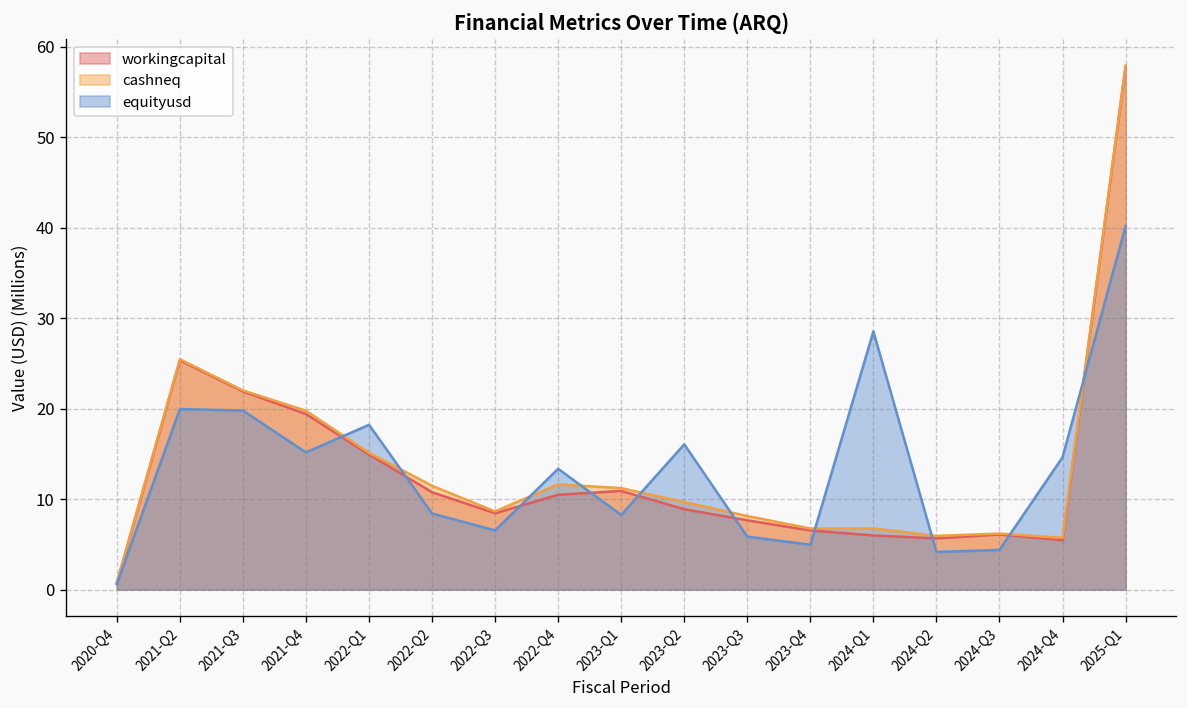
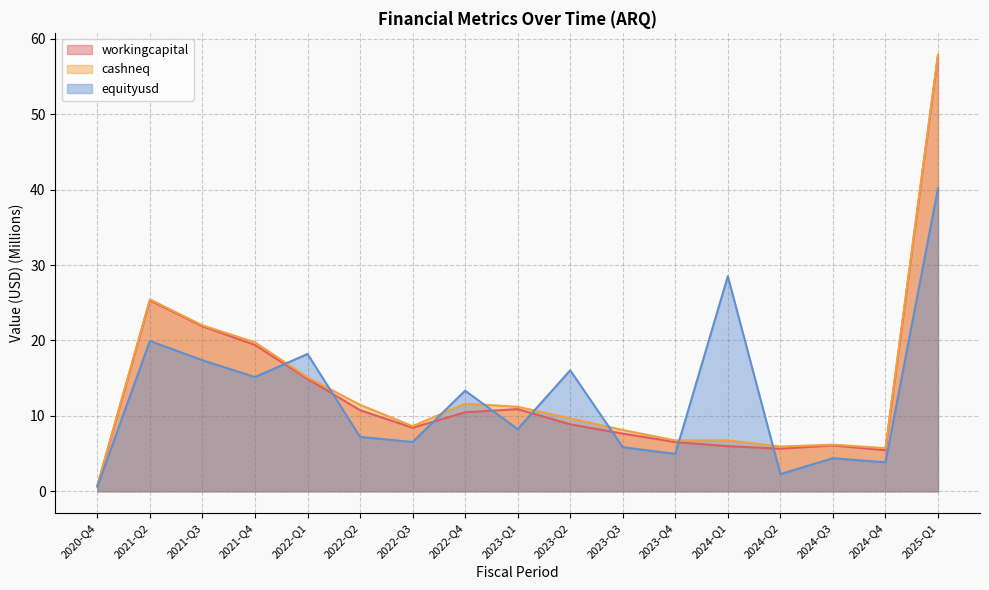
  {
    "equityusd": {
      "2021-Q2": 20,
-     "2021-Q3": 20,
+     "2021-Q3": 17,
      "2021-Q4": 15,
      "2022-Q1": 18,
-     "2022-Q2": 8,
+     "2022-Q2": 7,
      "2022-Q3": 7,
      "2022-Q4": 13,
      "2023-Q1": 8,
      "2023-Q2": 16,
      "2023-Q3": 6,
      "2023-Q4": 5,
      "2024-Q1": 29,
-     "2024-Q2": 4,
+     "2024-Q2": 2,
      "2024-Q3": 4,
-     "2024-Q4": 15,
+     "2024-Q4": 4,
      "2025-Q1": 40
    }
  }
